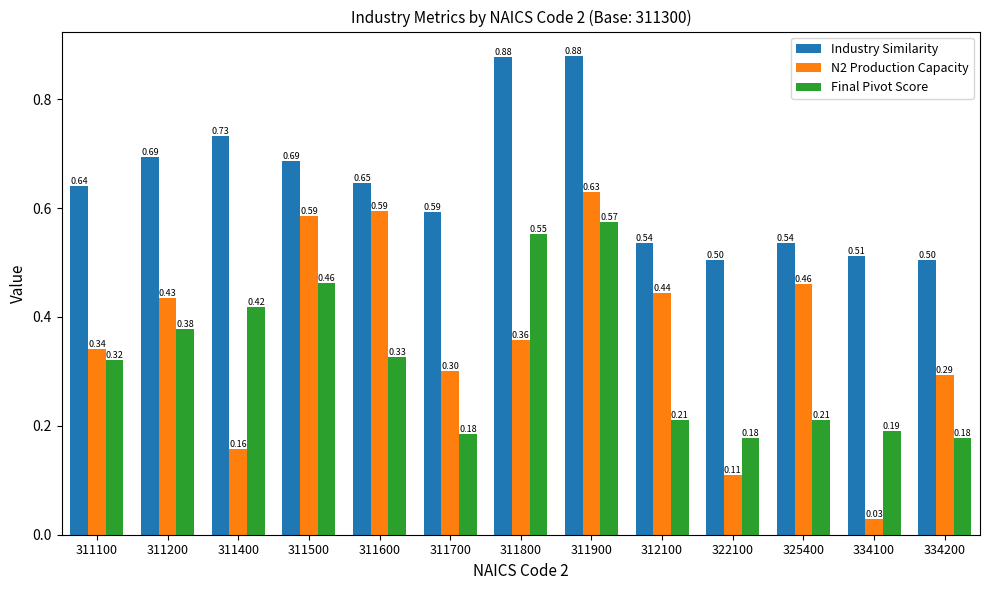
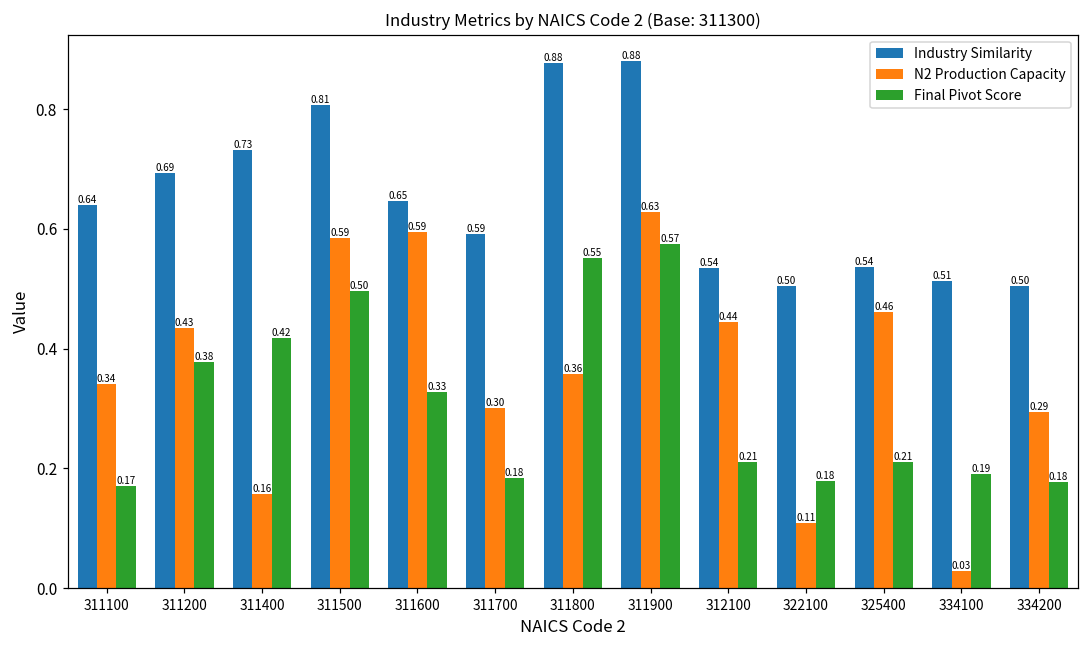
  {
    "Industry Similarity": {
      "311100": 0.64,
      "311200": 0.69,
      "311400": 0.73,
-     "311500": 0.69,
+     "311500": 0.81,
      "311600": 0.65,
      "311700": 0.59,
      "311800": 0.88,
      "311900": 0.88,
      "312100": 0.54,
      "322100": 0.50,
      "325400": 0.54,
      "334100": 0.51,
      "334200": 0.50
    },
    "N2 Production Capacity": {
      "311100": 0.34,
      "311200": 0.43,
      "311400": 0.16,
      "311500": 0.59,
      "311600": 0.59,
      "311700": 0.30,
      "311800": 0.36,
      "311900": 0.63,
      "312100": 0.44,
      "322100": 0.11,
      "325400": 0.46,
      "334100": 0.03,
      "334200": 0.29
    },
    "Final Pivot Score": {
-     "311100": 0.32,
+     "311100": 0.17,
      "311200": 0.38,
      "311400": 0.42,
-     "311500": 0.46,
+     "311500": 0.50,
      "311600": 0.33,
      "311700": 0.18,
      "311800": 0.55,
      "311900": 0.57,
      "312100": 0.21,
      "322100": 0.18,
      "325400": 0.21,
      "334100": 0.19,
      "334200": 0.18
    }
  }
